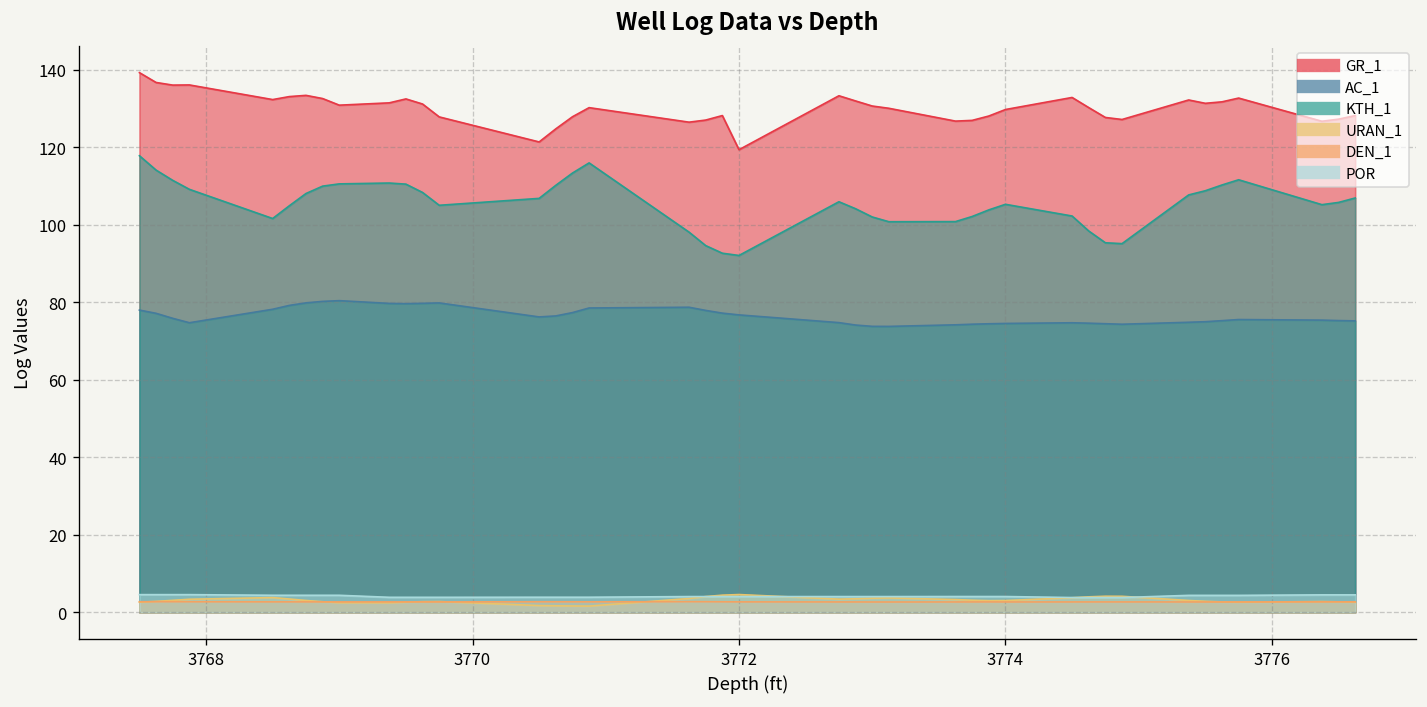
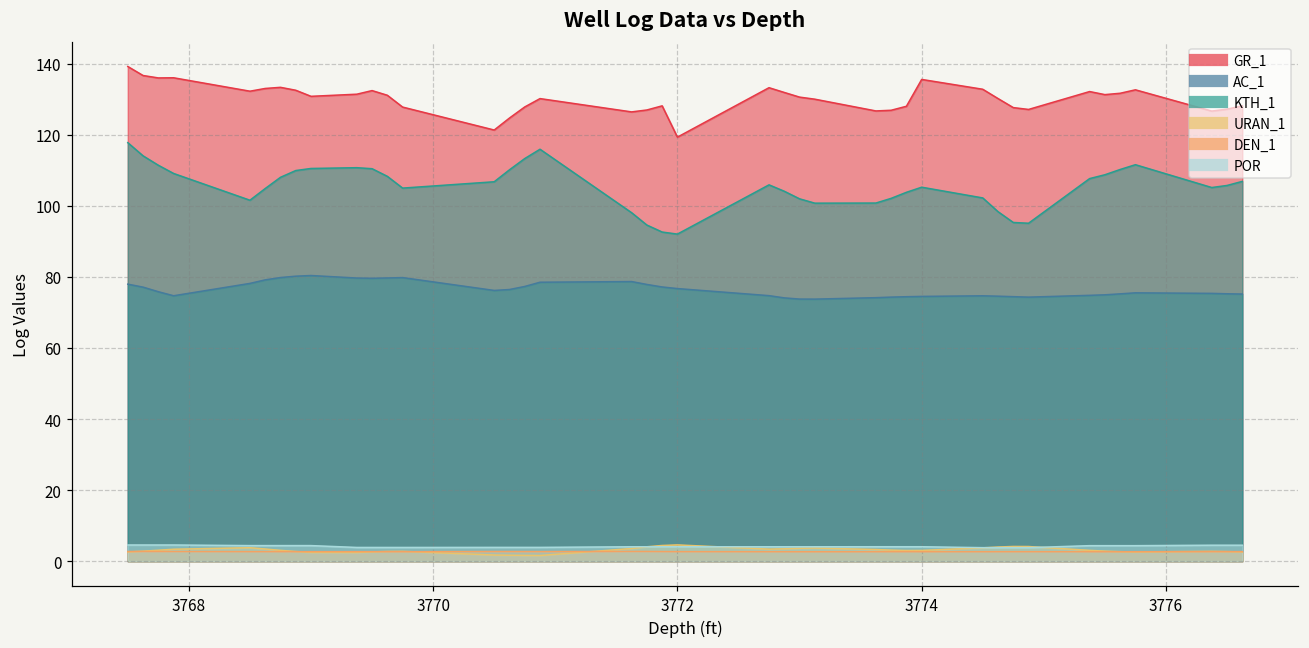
  {
    "GR_1": {
      "3772": 119,
-     "3774": 130
+     "3774": 136
    },
    "POR": {
      "3774": 4
    }
  }
